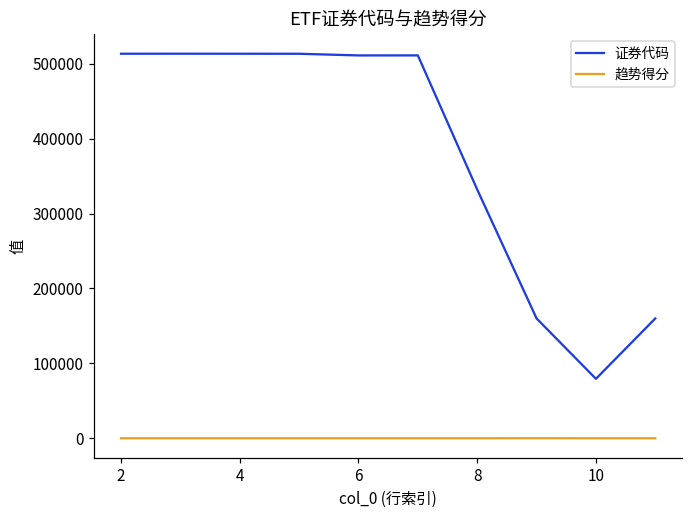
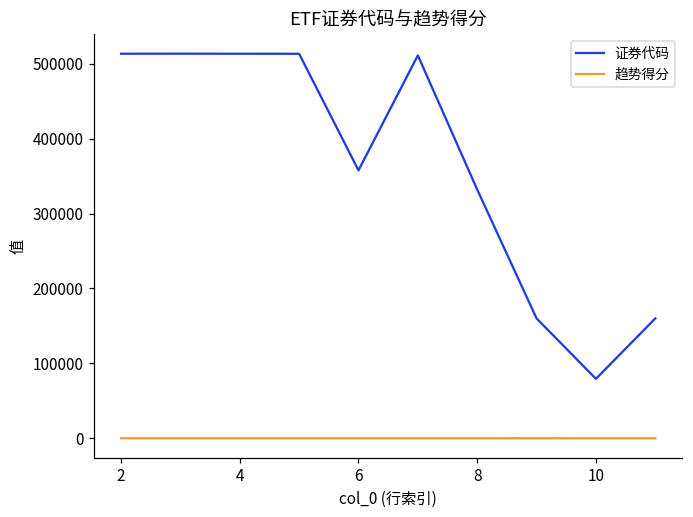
  {
    "证券代码": {
      "2": 510000,
-     "6": 510000,
+     "6": 360000,
      "8": 330000,
      "10": 80000
    },
    "趋势得分": {
      "2": 0,
      "6": 0,
      "8": 0,
      "10": 0
    }
  }
